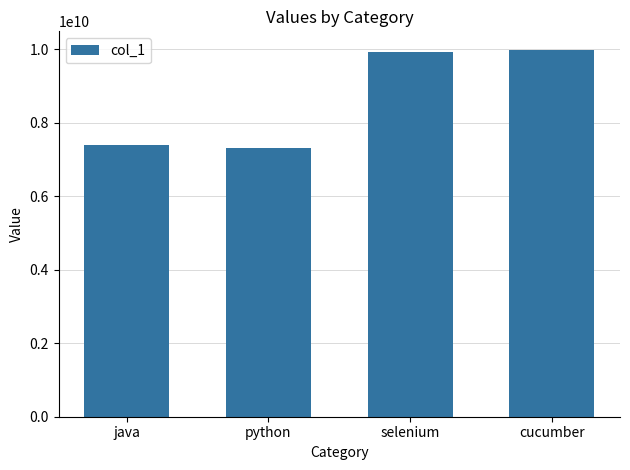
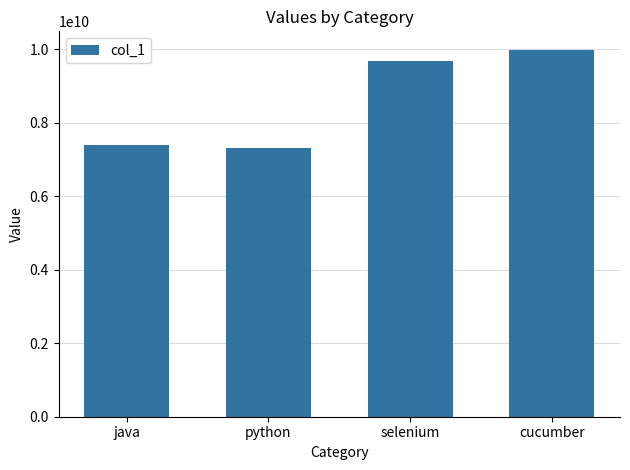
  {
    "java": 7400000000,
    "python": 7300000000,
-   "selenium": 9900000000,
+   "selenium": 9700000000,
    "cucumber": 10000000000
  }
